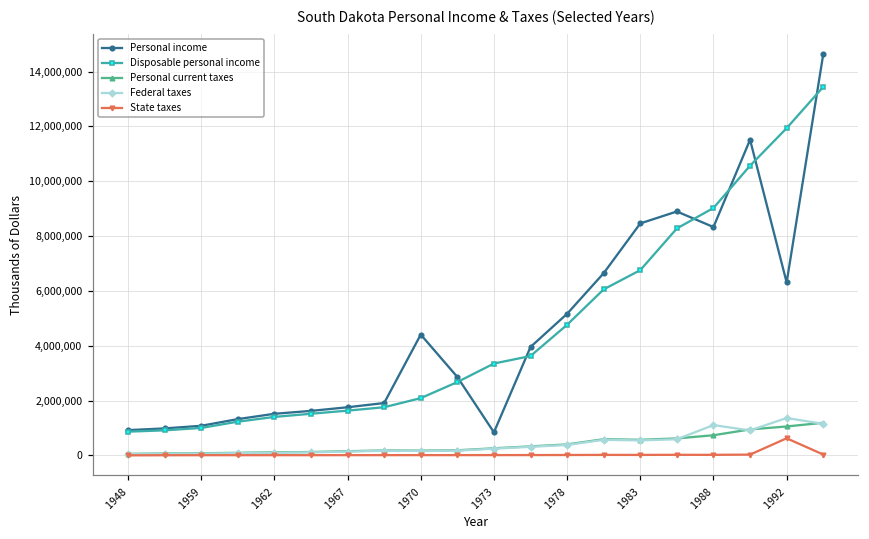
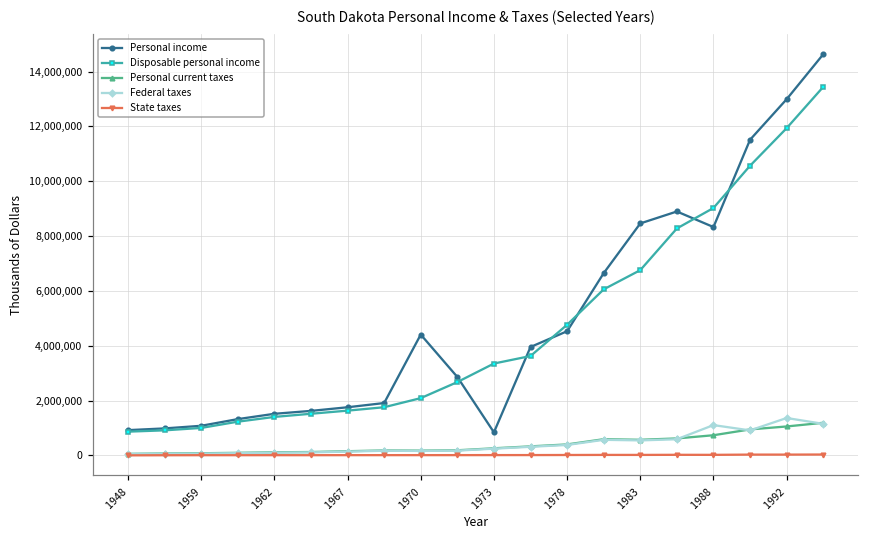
  {
    "Personal income": {
      "1962": "1,500,000",
      "1967": "1,800,000",
      "1970": "4,400,000",
      "1973": "800,000",
-     "1978": "5,200,000",
+     "1978": "4,500,000",
      "1983": "8,500,000",
      "1988": "8,300,000",
-     "1992": "6,300,000"
+     "1992": "13,000,000"
    },
    "Federal taxes": {
      "1988": "1,100,000",
      "1992": "1,400,000"
    },
    "State taxes": {
      "1967": "0",
      "1970": "0",
      "1973": "0",
      "1978": "0",
      "1983": "0",
      "1988": "0",
-     "1992": "600,000"
+     "1992": "0"
    }
  }
